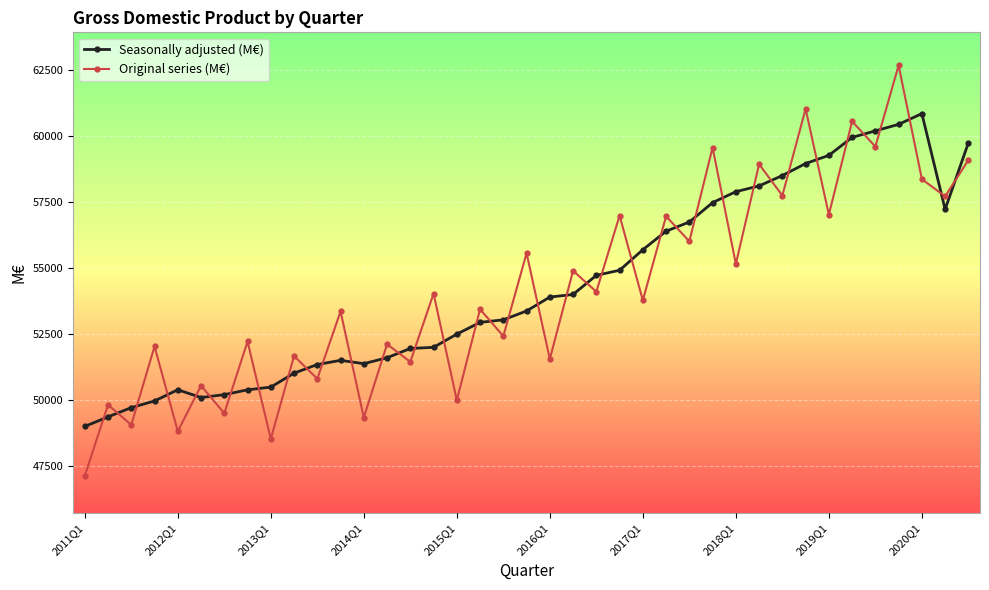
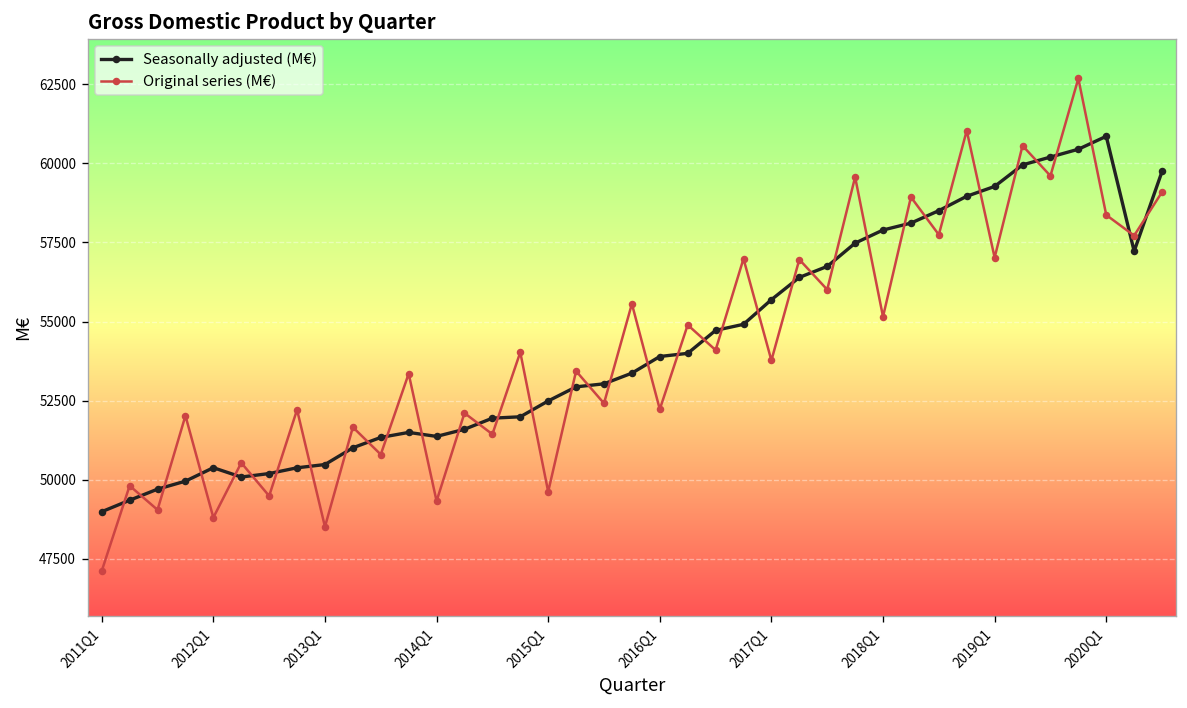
  {
    "Seasonally adjusted (M€)": {
      "2011Q1": 49000,
      "2012Q1": 50400,
      "2013Q1": 50500,
      "2014Q1": 51400,
      "2015Q1": 52500,
      "2016Q1": 53900,
      "2017Q1": 55700,
      "2018Q1": 57900,
      "2019Q1": 59300,
      "2020Q1": 60900
    },
    "Original series (M€)": {
      "2011Q1": 47100,
      "2012Q1": 48800,
      "2013Q1": 48500,
      "2014Q1": 49300,
-     "2015Q1": 50000,
-     "2016Q1": 51500,
+     "2015Q1": 49600,
+     "2016Q1": 52200,
      "2017Q1": 53800,
      "2018Q1": 55200,
      "2019Q1": 57000,
      "2020Q1": 58400
    }
  }
